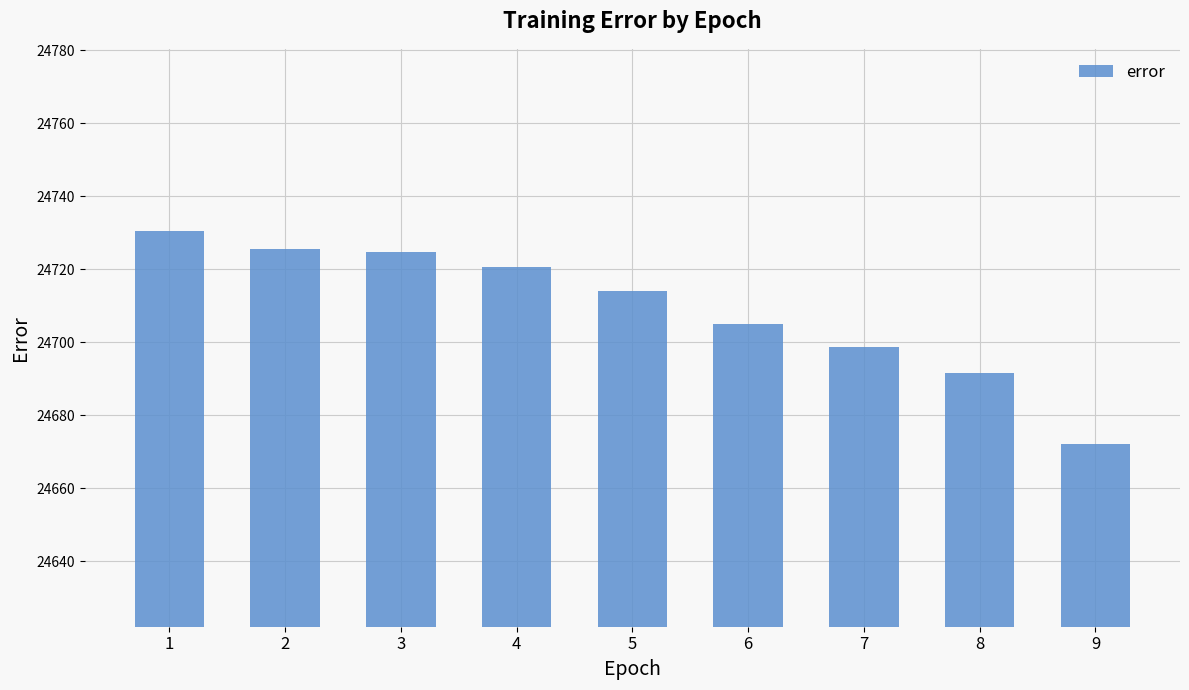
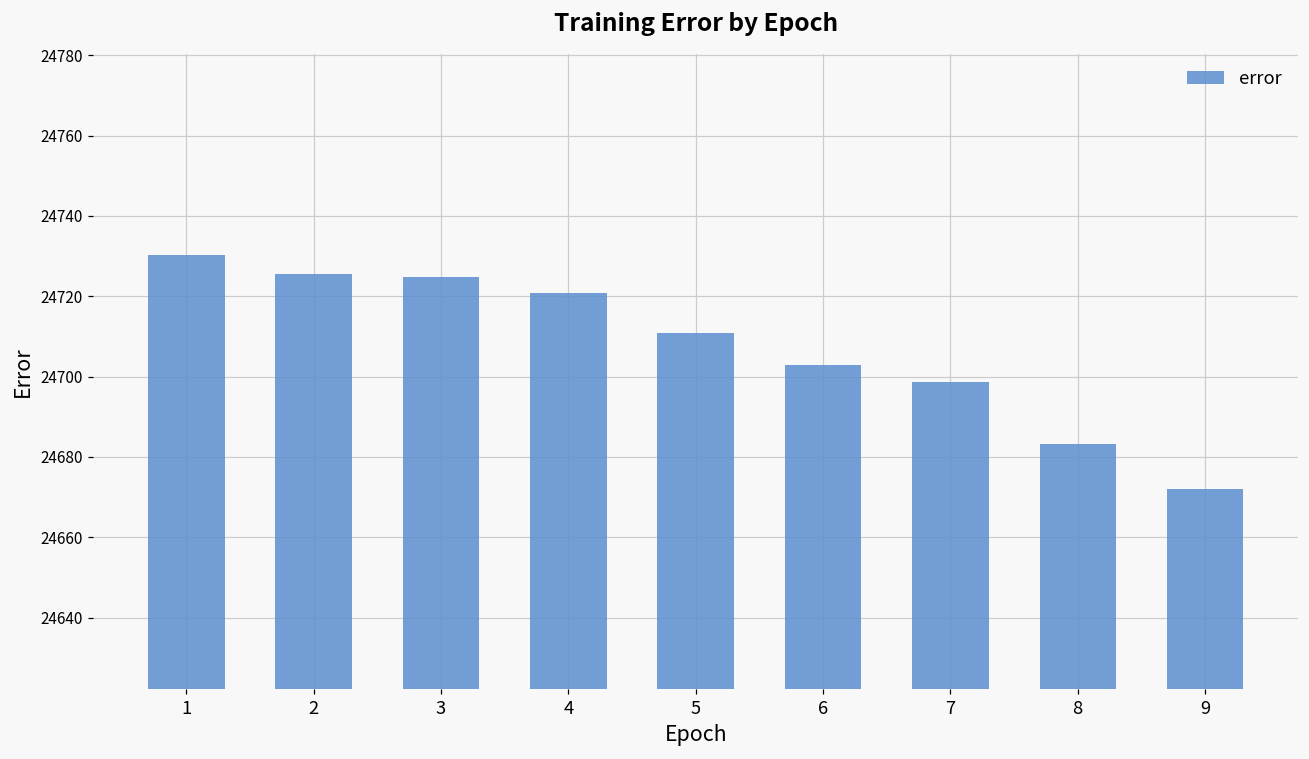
  {
    "1": 24730,
    "2": 24726,
    "3": 24725,
    "4": 24721,
-   "5": 24714,
-   "6": 24705,
+   "5": 24711,
+   "6": 24703,
    "7": 24699,
-   "8": 24692,
+   "8": 24683,
    "9": 24672
  }
